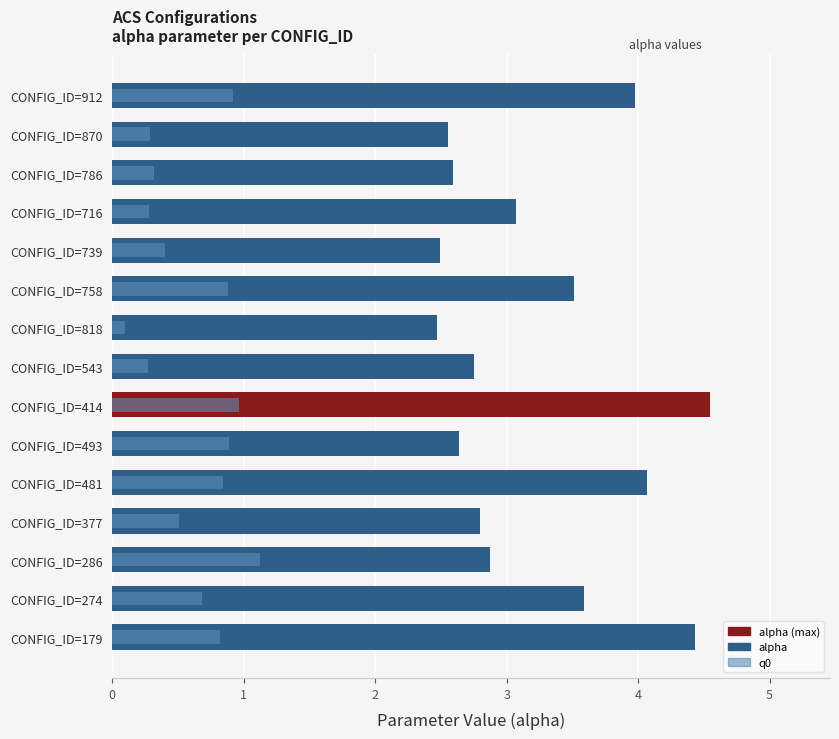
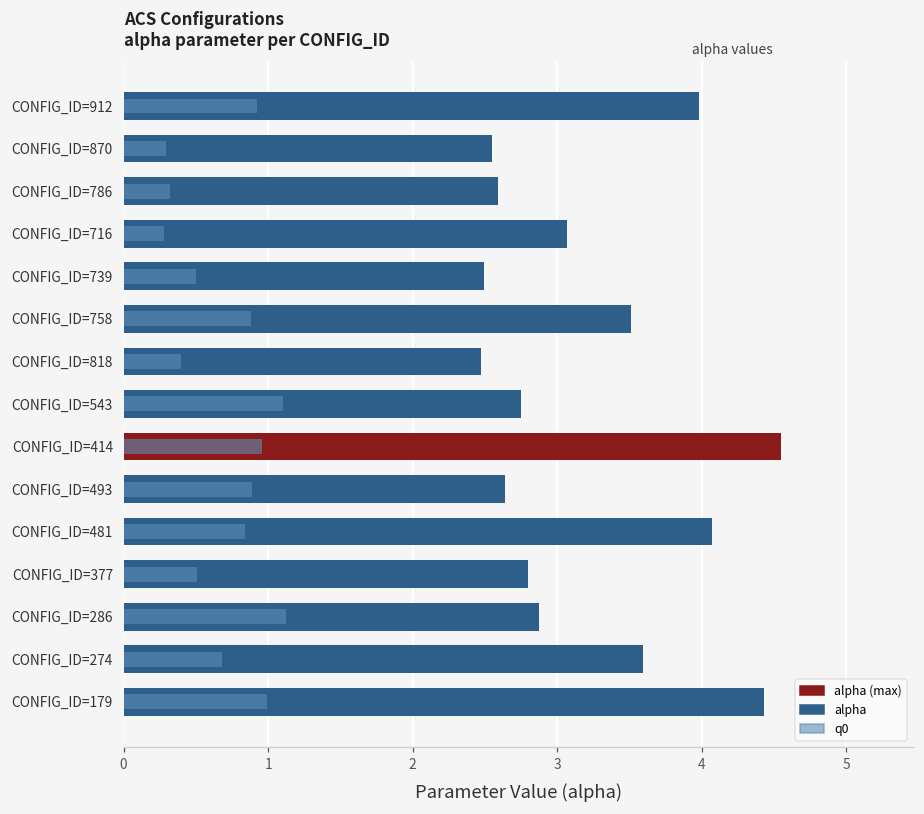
  {
    "alpha": {
      "CONFIG_ID=912": 3.98,
      "CONFIG_ID=870": 2.55,
      "CONFIG_ID=786": 2.59,
      "CONFIG_ID=716": 3.07,
      "CONFIG_ID=739": 2.49,
      "CONFIG_ID=758": 3.51,
      "CONFIG_ID=818": 2.47,
      "CONFIG_ID=543": 2.75,
      "CONFIG_ID=414": 4.55,
      "CONFIG_ID=493": 2.64,
      "CONFIG_ID=481": 4.07,
      "CONFIG_ID=377": 2.80,
      "CONFIG_ID=286": 2.87,
      "CONFIG_ID=274": 3.59,
      "CONFIG_ID=179": 4.43
    },
    "q0": {
-     "CONFIG_ID=739": 0.4,
-     "CONFIG_ID=818": 0.1,
-     "CONFIG_ID=543": 0.27,
-     "CONFIG_ID=179": 0.82
+     "CONFIG_ID=739": 0.5,
+     "CONFIG_ID=818": 0.4,
+     "CONFIG_ID=543": 1.10,
+     "CONFIG_ID=179": 0.99
    }
  }
